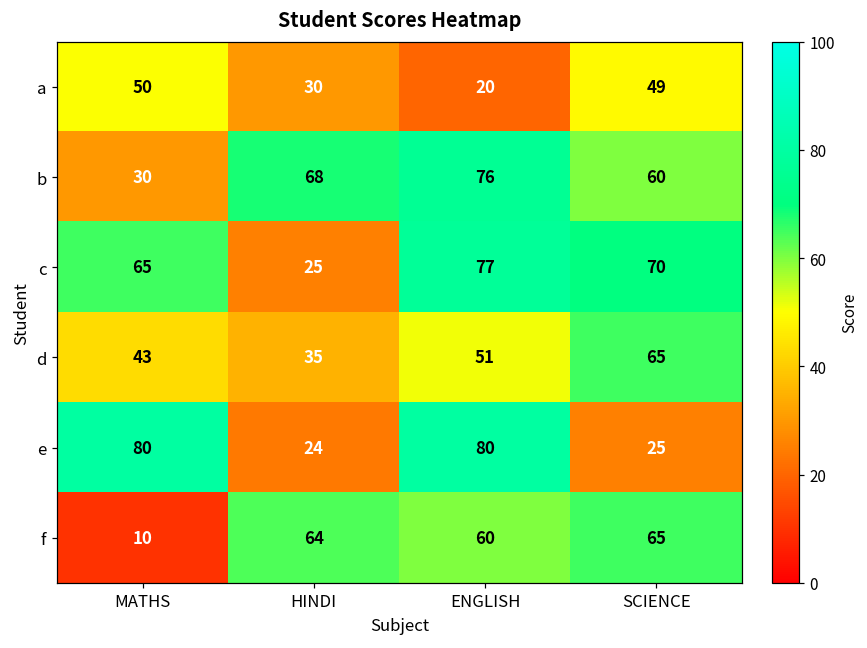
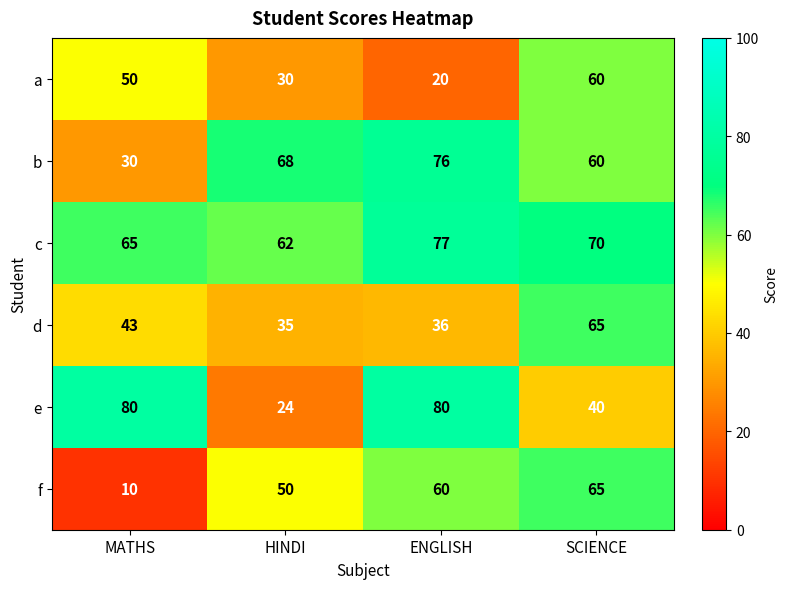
  {
    "a": {
      "MATHS": 50,
      "HINDI": 30,
      "ENGLISH": 20,
-     "SCIENCE": 49
+     "SCIENCE": 60
    },
    "b": {
      "MATHS": 30,
      "HINDI": 68,
      "ENGLISH": 76,
      "SCIENCE": 60
    },
    "c": {
      "MATHS": 65,
-     "HINDI": 25,
+     "HINDI": 62,
      "ENGLISH": 77,
      "SCIENCE": 70
    },
    "d": {
      "MATHS": 43,
      "HINDI": 35,
-     "ENGLISH": 51,
+     "ENGLISH": 36,
      "SCIENCE": 65
    },
    "e": {
      "MATHS": 80,
      "HINDI": 24,
      "ENGLISH": 80,
-     "SCIENCE": 25
+     "SCIENCE": 40
    },
    "f": {
      "MATHS": 10,
-     "HINDI": 64,
+     "HINDI": 50,
      "ENGLISH": 60,
      "SCIENCE": 65
    }
  }
